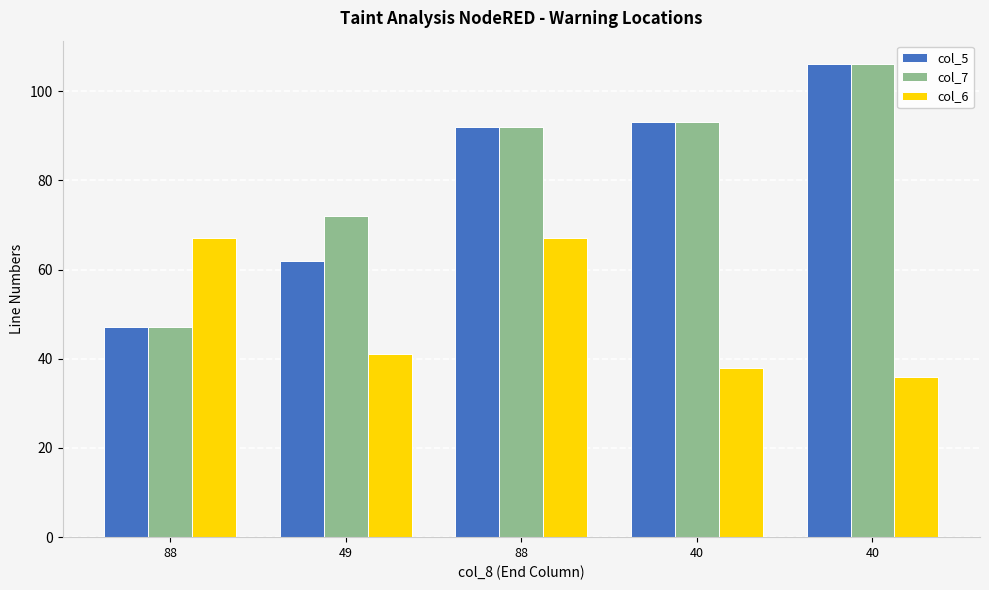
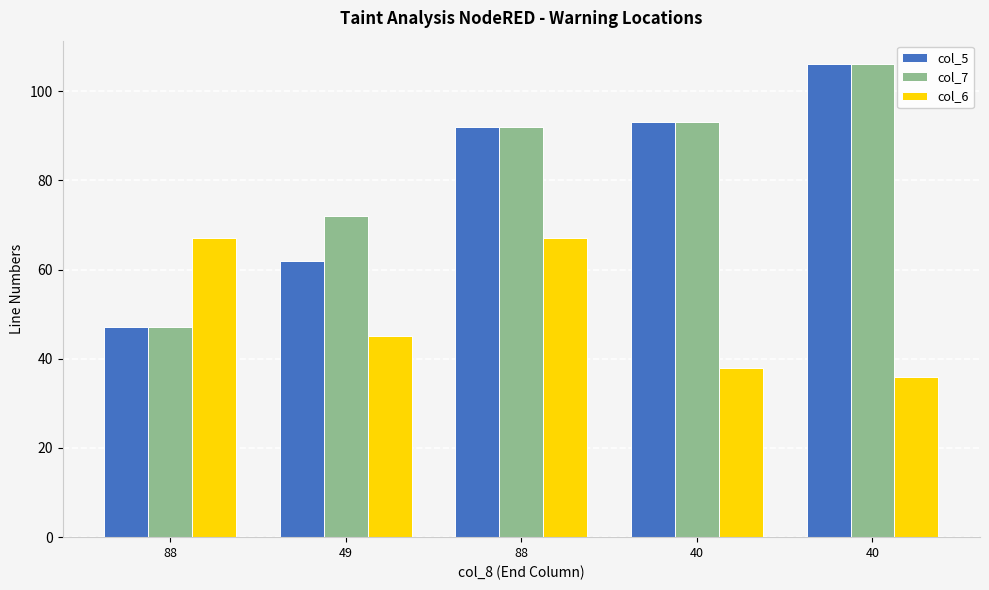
  {
    "col_5": {
      "49": 62
    },
    "col_7": {
      "49": 72
    },
    "col_6": {
-     "49": 41
+     "49": 45
    }
  }
